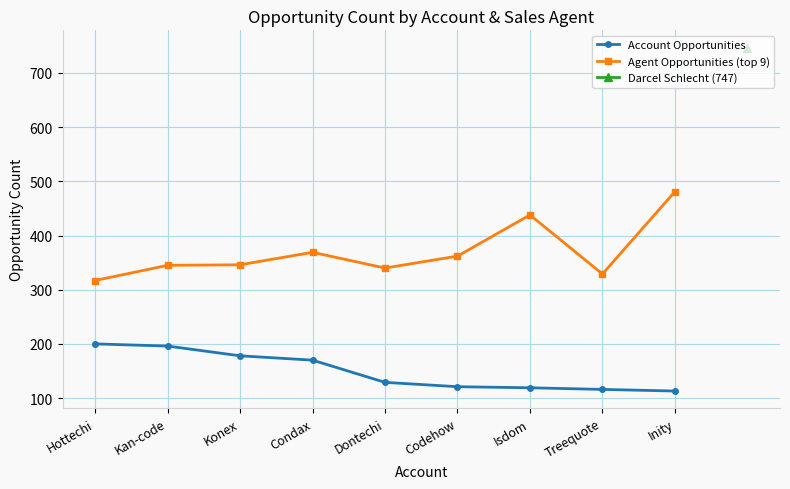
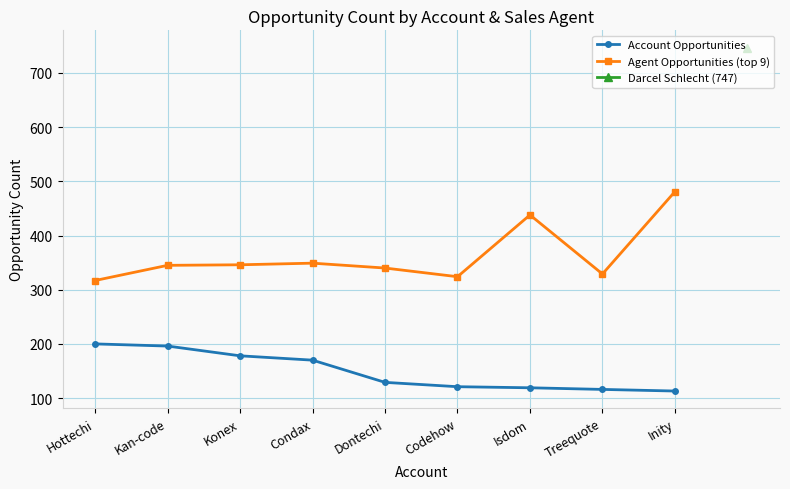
  {
    "Account Opportunities": {
      "Hottechi": 200,
      "Kan-code": 200,
      "Konex": 180,
      "Condax": 170,
      "Dontechi": 130,
      "Codehow": 120,
      "Isdom": 120,
      "Treequote": 120,
      "Inity": 110
    },
    "Agent Opportunities (top 9)": {
      "Hottechi": 320,
      "Kan-code": 350,
      "Konex": 350,
-     "Condax": 370,
+     "Condax": 350,
      "Dontechi": 340,
-     "Codehow": 360,
+     "Codehow": 320,
      "Isdom": 440,
      "Treequote": 330,
      "Inity": 480
    }
  }
